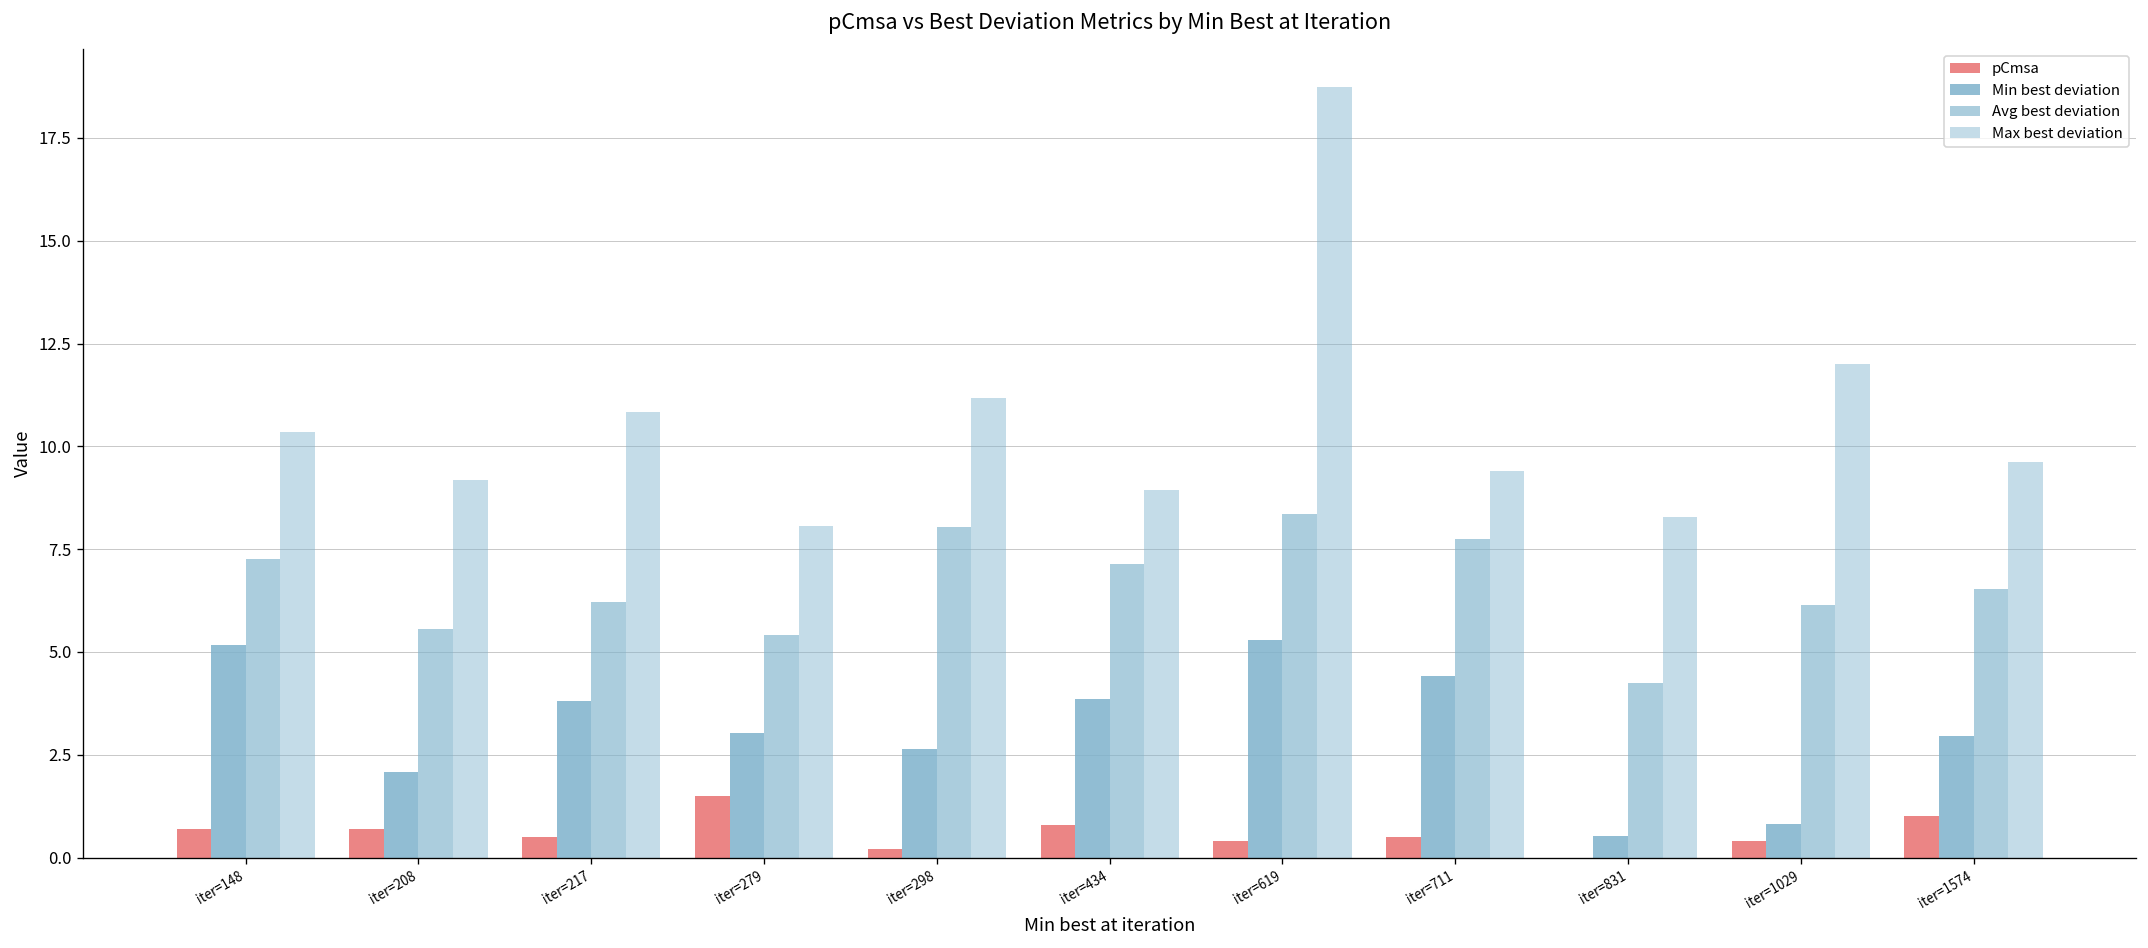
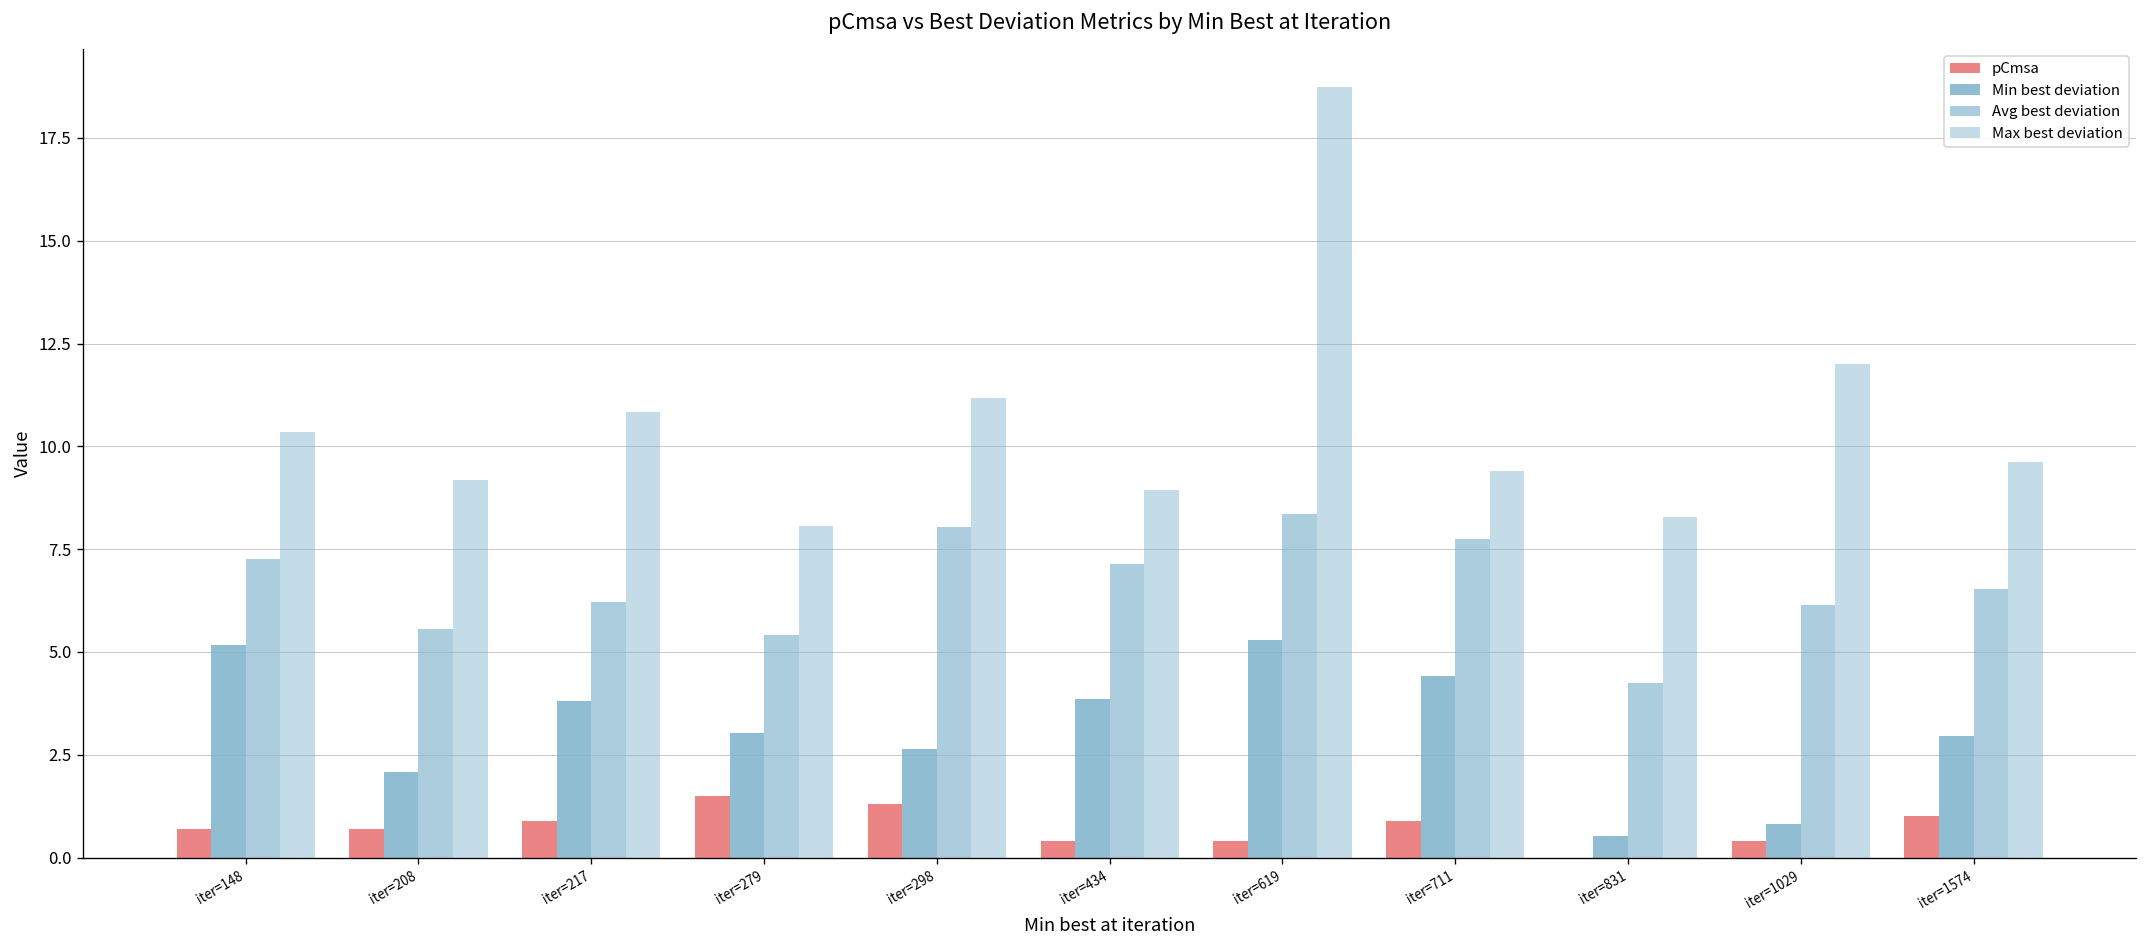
  {
    "pCmsa": {
      "iter=148": 0.7,
      "iter=208": 0.7,
-     "iter=217": 0.5,
+     "iter=217": 0.9,
      "iter=279": 1.5,
-     "iter=298": 0.2,
-     "iter=434": 0.8,
+     "iter=298": 1.3,
+     "iter=434": 0.4,
      "iter=619": 0.4,
-     "iter=711": 0.5,
+     "iter=711": 0.9,
      "iter=831": 0.0,
      "iter=1029": 0.4,
      "iter=1574": 1.0
    }
  }
